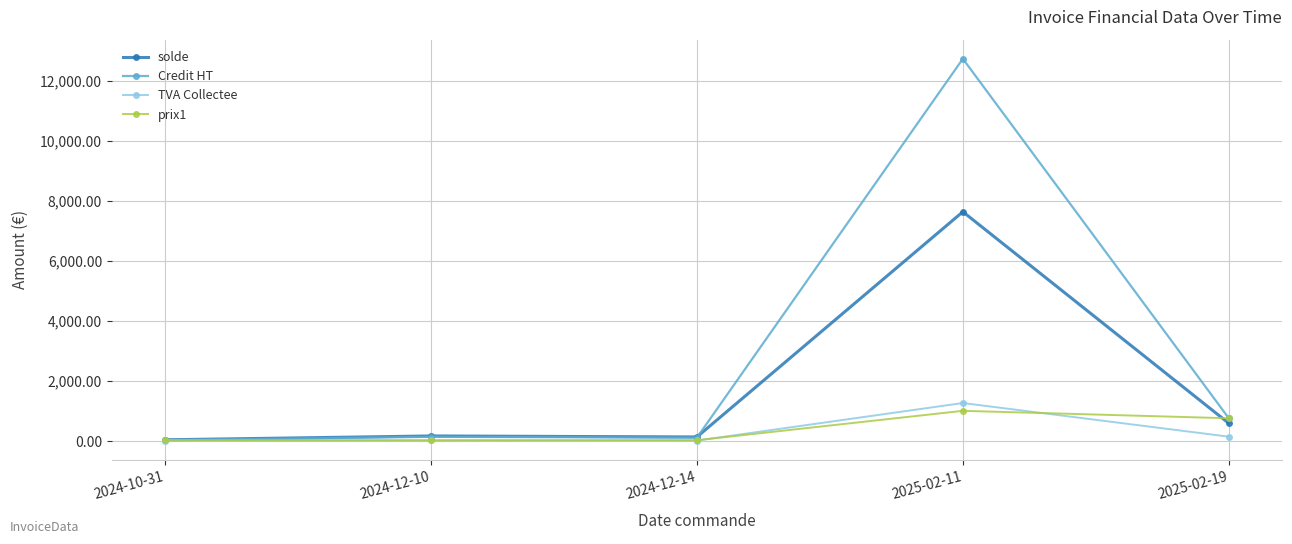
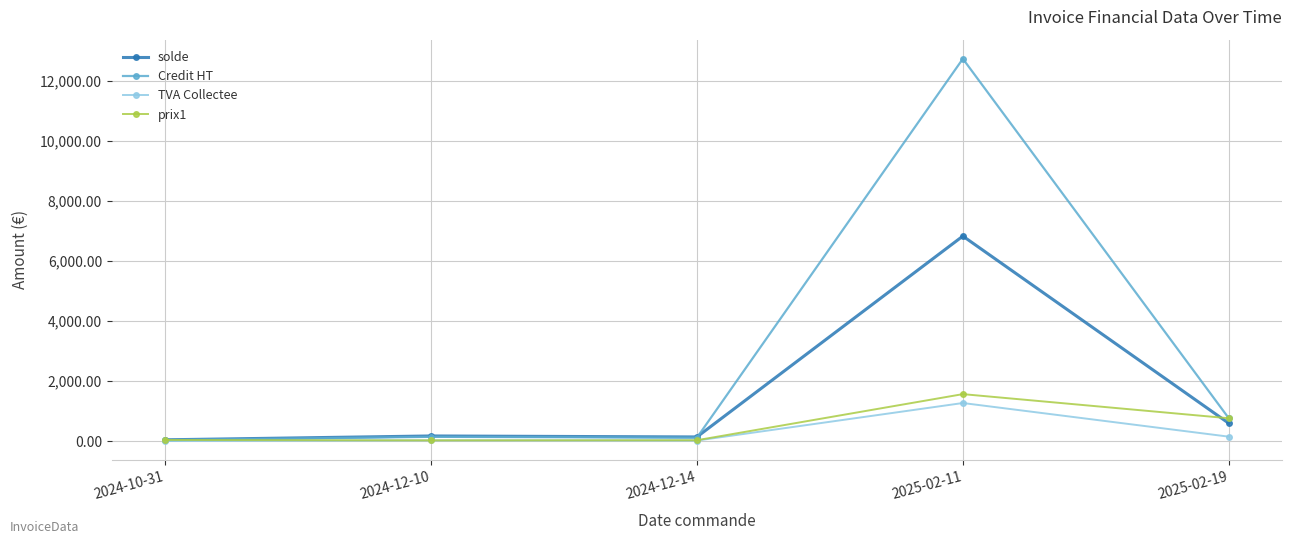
  {
    "solde": {
-     "2025-02-11": "7,700",
+     "2025-02-11": "6,800",
      "2025-02-19": "600"
    },
    "Credit HT": {
      "2025-02-11": "12,800"
    },
    "TVA Collectee": {
      "2025-02-11": "1,300",
      "2025-02-19": "200"
    },
    "prix1": {
-     "2025-02-11": "1,000"
+     "2025-02-11": "1,600"
    }
  }
